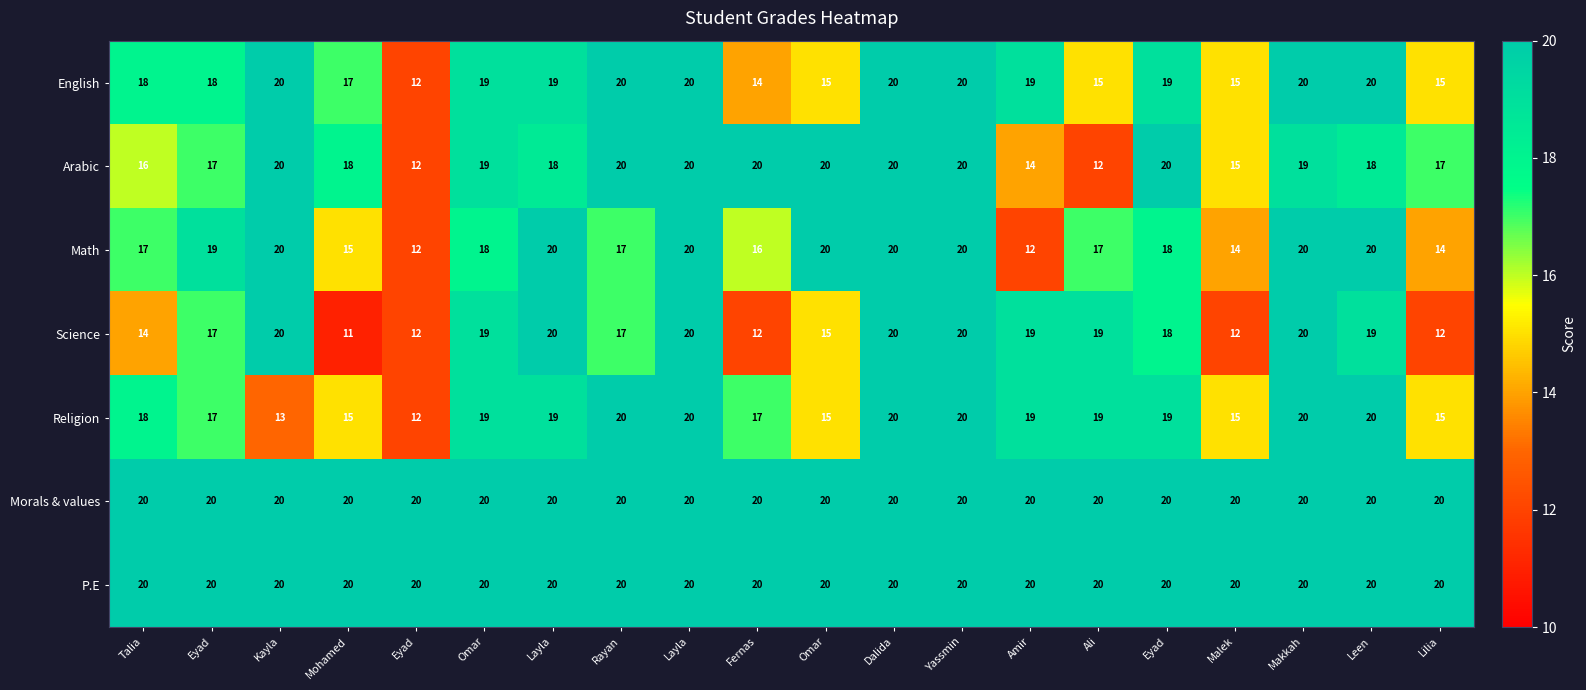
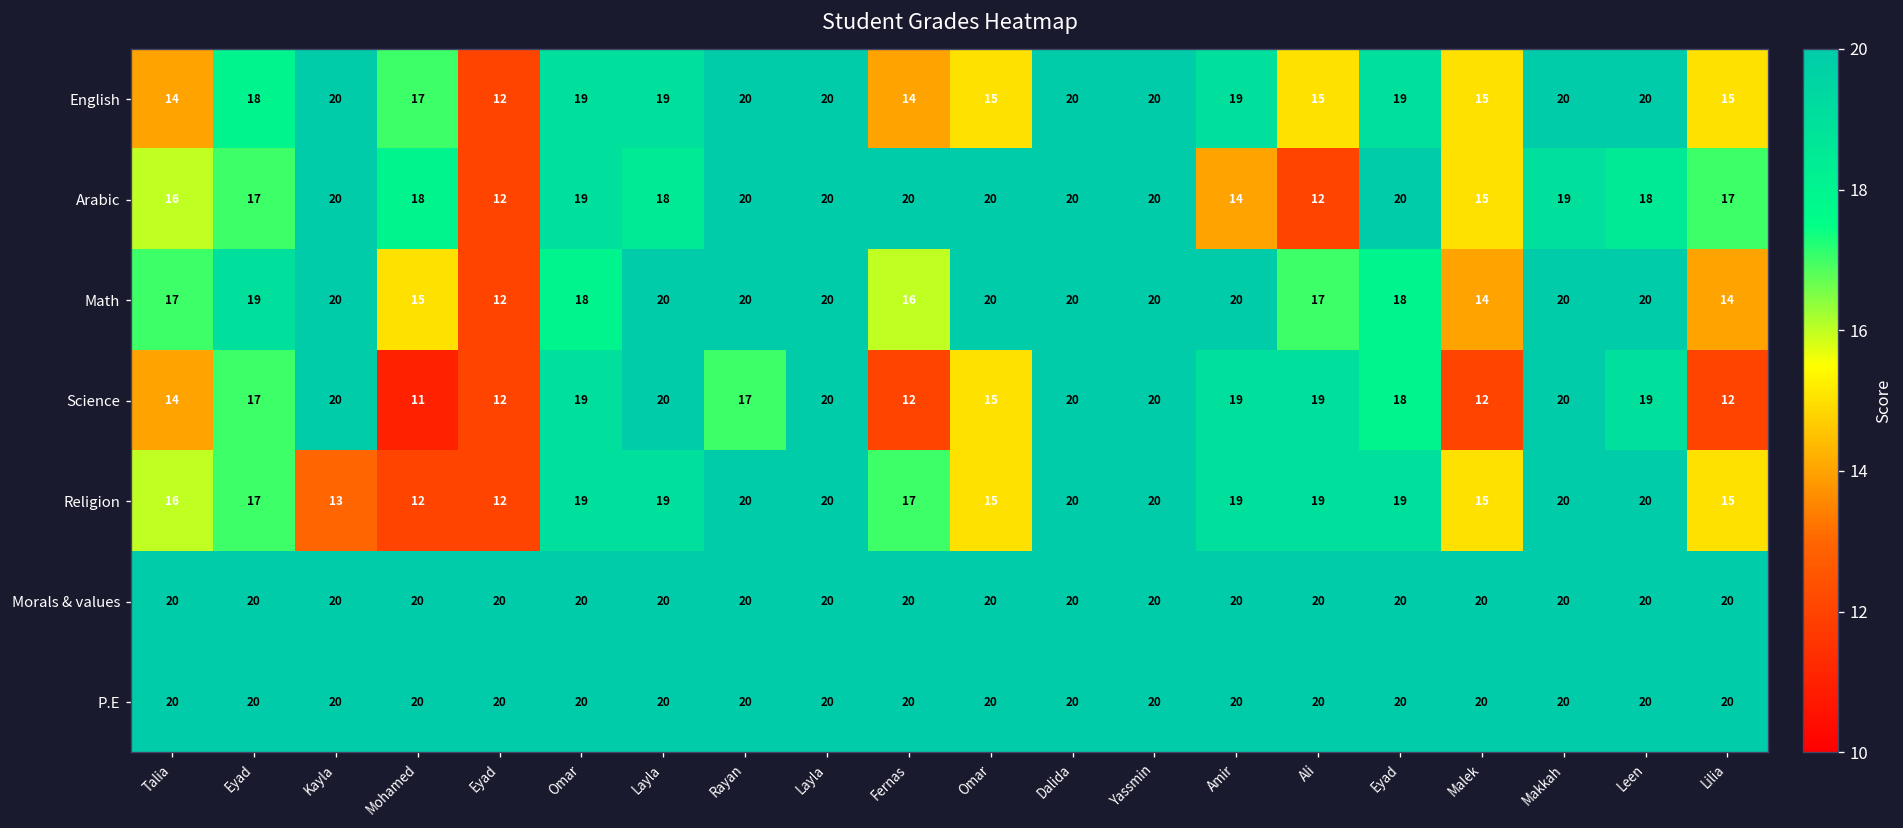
  {
    "English": {
-     "Talia": 18,
+     "Talia": 14,
      "Kayla": 20,
      "Mohamed": 17,
      "Rayan": 20,
      "Fernas": 14,
      "Dalida": 20,
      "Yassmin": 20,
      "Amir": 19,
      "Ali": 15,
      "Malek": 15,
      "Makkah": 20,
      "Leen": 20,
      "Lilia": 15
    },
    "Arabic": {
      "Talia": 16,
      "Kayla": 20,
      "Mohamed": 18,
      "Rayan": 20,
      "Fernas": 20,
      "Dalida": 20,
      "Yassmin": 20,
      "Amir": 14,
      "Ali": 12,
      "Malek": 15,
      "Makkah": 19,
      "Leen": 18,
      "Lilia": 17
    },
    "Math": {
      "Talia": 17,
      "Kayla": 20,
      "Mohamed": 15,
-     "Rayan": 17,
+     "Rayan": 20,
      "Fernas": 16,
      "Dalida": 20,
      "Yassmin": 20,
-     "Amir": 12,
+     "Amir": 20,
      "Ali": 17,
      "Malek": 14,
      "Makkah": 20,
      "Leen": 20,
      "Lilia": 14
    },
    "Science": {
      "Talia": 14,
      "Kayla": 20,
      "Mohamed": 11,
      "Rayan": 17,
      "Fernas": 12,
      "Dalida": 20,
      "Yassmin": 20,
      "Amir": 19,
      "Ali": 19,
      "Malek": 12,
      "Makkah": 20,
      "Leen": 19,
      "Lilia": 12
    },
    "Religion": {
-     "Talia": 18,
+     "Talia": 16,
      "Kayla": 13,
-     "Mohamed": 15,
+     "Mohamed": 12,
      "Rayan": 20,
      "Fernas": 17,
      "Dalida": 20,
      "Yassmin": 20,
      "Amir": 19,
      "Ali": 19,
      "Malek": 15,
      "Makkah": 20,
      "Leen": 20,
      "Lilia": 15
    },
    "Morals & values": {
      "Talia": 20,
      "Kayla": 20,
      "Mohamed": 20,
      "Rayan": 20,
      "Fernas": 20,
      "Dalida": 20,
      "Yassmin": 20,
      "Amir": 20,
      "Ali": 20,
      "Malek": 20,
      "Makkah": 20,
      "Leen": 20,
      "Lilia": 20
    },
    "P.E": {
      "Talia": 20,
      "Kayla": 20,
      "Mohamed": 20,
      "Rayan": 20,
      "Fernas": 20,
      "Dalida": 20,
      "Yassmin": 20,
      "Amir": 20,
      "Ali": 20,
      "Malek": 20,
      "Makkah": 20,
      "Leen": 20,
      "Lilia": 20
    }
  }
